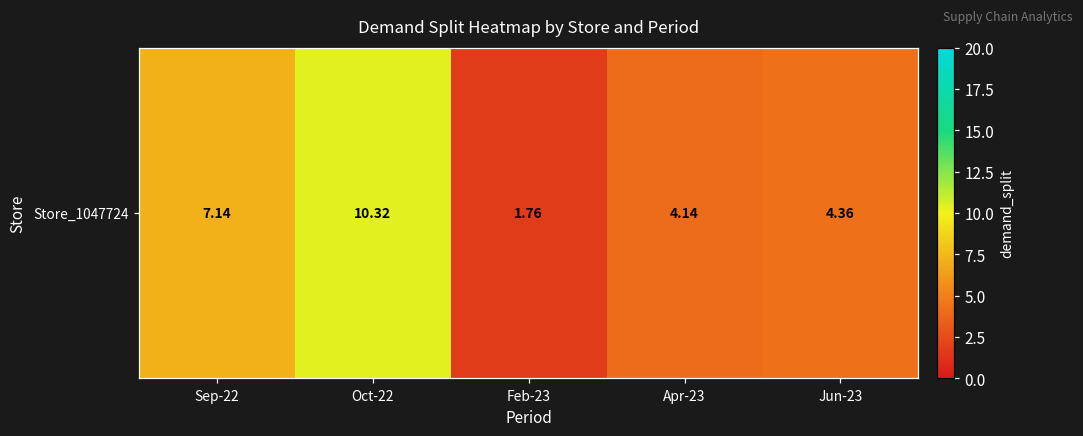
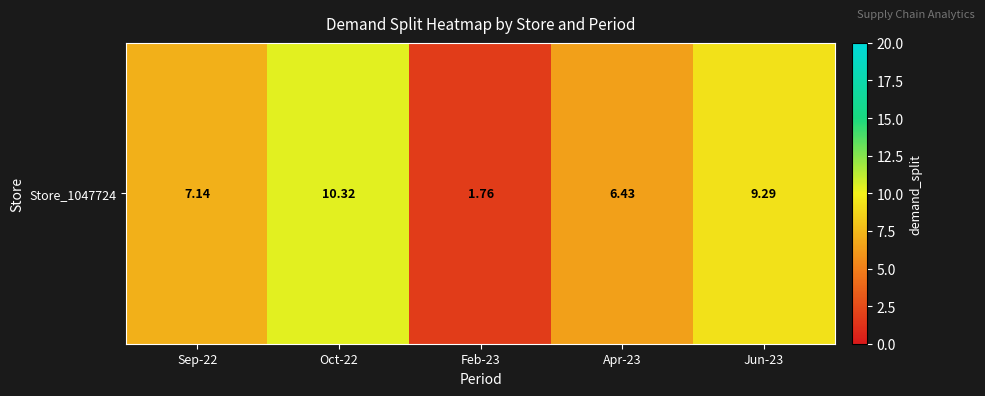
  {
    "Store_1047724": {
      "Sep-22": 7.14,
      "Oct-22": 10.32,
      "Feb-23": 1.76,
-     "Apr-23": 4.14,
-     "Jun-23": 4.36
+     "Apr-23": 6.43,
+     "Jun-23": 9.29
    }
  }
